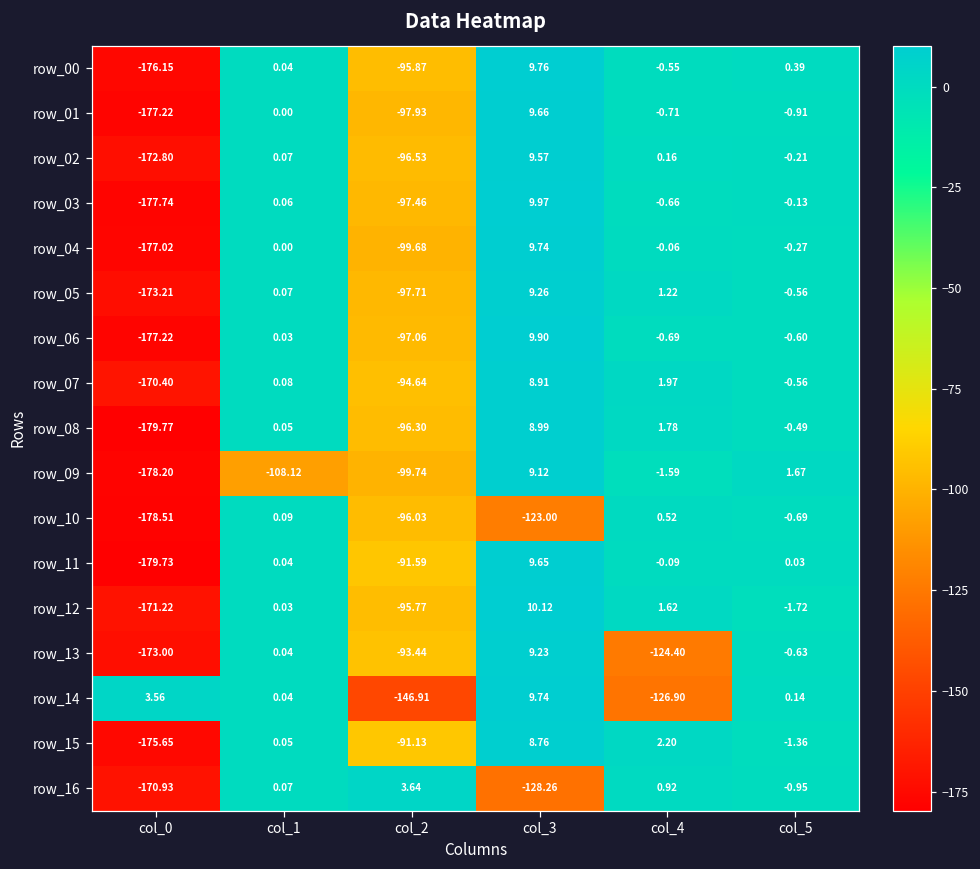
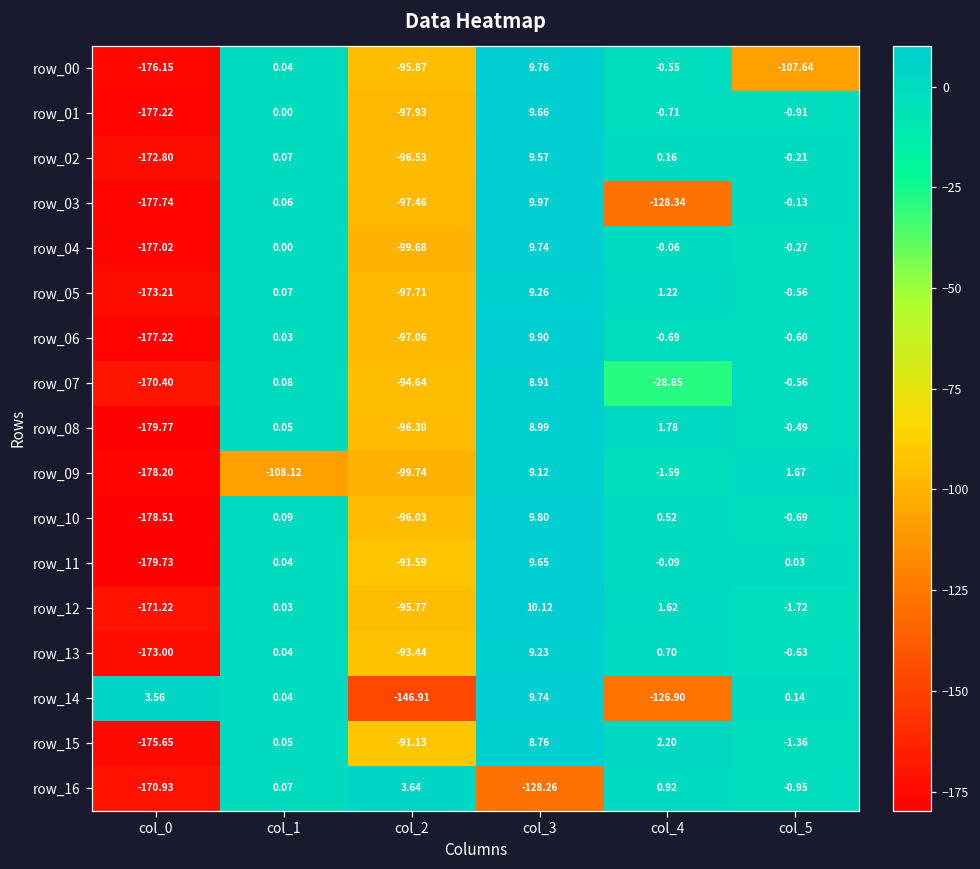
  {
    "row_00": {
      "col_0": -176.15,
      "col_1": 0.04,
      "col_2": -95.87,
      "col_3": 9.76,
      "col_4": -0.55,
-     "col_5": 0.39
+     "col_5": -107.64
    },
    "row_01": {
      "col_0": -177.22,
      "col_1": 0.00,
      "col_2": -97.93,
      "col_3": 9.66,
      "col_4": -0.71,
      "col_5": -0.91
    },
    "row_02": {
      "col_0": -172.80,
      "col_1": 0.07,
      "col_2": -96.53,
      "col_3": 9.57,
      "col_4": 0.16,
      "col_5": -0.21
    },
    "row_03": {
      "col_0": -177.74,
      "col_1": 0.06,
      "col_2": -97.46,
      "col_3": 9.97,
-     "col_4": -0.66,
+     "col_4": -128.34,
      "col_5": -0.13
    },
    "row_04": {
      "col_0": -177.02,
      "col_1": 0.00,
      "col_2": -99.68,
      "col_3": 9.74,
      "col_4": -0.06,
      "col_5": -0.27
    },
    "row_05": {
      "col_0": -173.21,
      "col_1": 0.07,
      "col_2": -97.71,
      "col_3": 9.26,
      "col_4": 1.22,
      "col_5": -0.56
    },
    "row_06": {
      "col_0": -177.22,
      "col_1": 0.03,
      "col_2": -97.06,
      "col_3": 9.90,
      "col_4": -0.69,
      "col_5": -0.60
    },
    "row_07": {
      "col_0": -170.40,
      "col_1": 0.08,
      "col_2": -94.64,
      "col_3": 8.91,
-     "col_4": 1.97,
+     "col_4": -28.85,
      "col_5": -0.56
    },
    "row_08": {
      "col_0": -179.77,
      "col_1": 0.05,
      "col_2": -96.30,
      "col_3": 8.99,
      "col_4": 1.78,
      "col_5": -0.49
    },
    "row_09": {
      "col_0": -178.20,
      "col_1": -108.12,
      "col_2": -99.74,
      "col_3": 9.12,
      "col_4": -1.59,
      "col_5": 1.67
    },
    "row_10": {
      "col_0": -178.51,
      "col_1": 0.09,
      "col_2": -96.03,
-     "col_3": -123.00,
+     "col_3": 9.80,
      "col_4": 0.52,
      "col_5": -0.69
    },
    "row_11": {
      "col_0": -179.73,
      "col_1": 0.04,
      "col_2": -91.59,
      "col_3": 9.65,
      "col_4": -0.09,
      "col_5": 0.03
    },
    "row_12": {
      "col_0": -171.22,
      "col_1": 0.03,
      "col_2": -95.77,
      "col_3": 10.12,
      "col_4": 1.62,
      "col_5": -1.72
    },
    "row_13": {
      "col_0": -173.00,
      "col_1": 0.04,
      "col_2": -93.44,
      "col_3": 9.23,
-     "col_4": -124.40,
+     "col_4": 0.70,
      "col_5": -0.63
    },
    "row_14": {
      "col_0": 3.56,
      "col_1": 0.04,
      "col_2": -146.91,
      "col_3": 9.74,
      "col_4": -126.90,
      "col_5": 0.14
    },
    "row_15": {
      "col_0": -175.65,
      "col_1": 0.05,
      "col_2": -91.13,
      "col_3": 8.76,
      "col_4": 2.20,
      "col_5": -1.36
    },
    "row_16": {
      "col_0": -170.93,
      "col_1": 0.07,
      "col_2": 3.64,
      "col_3": -128.26,
      "col_4": 0.92,
      "col_5": -0.95
    }
  }
